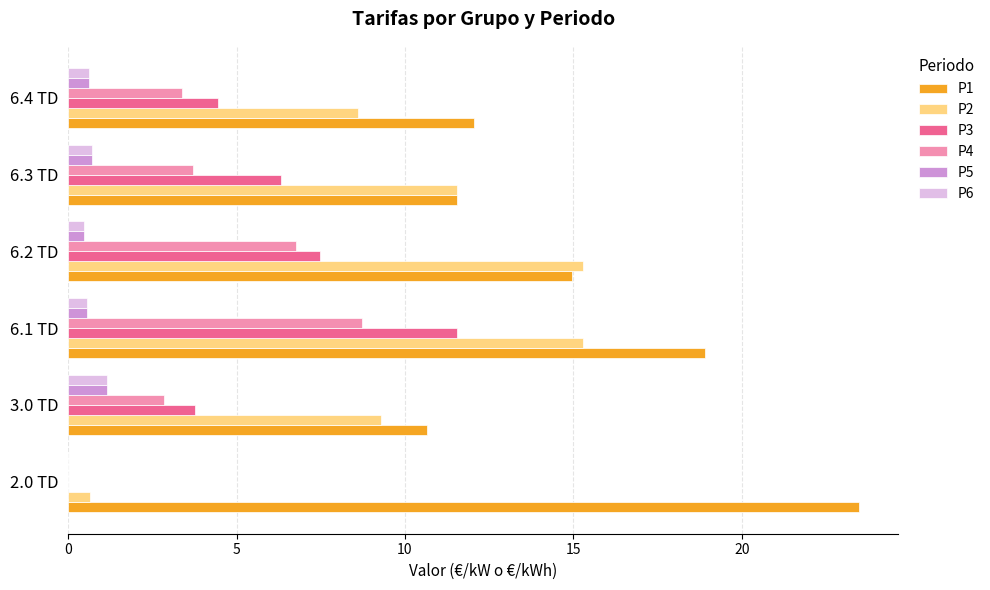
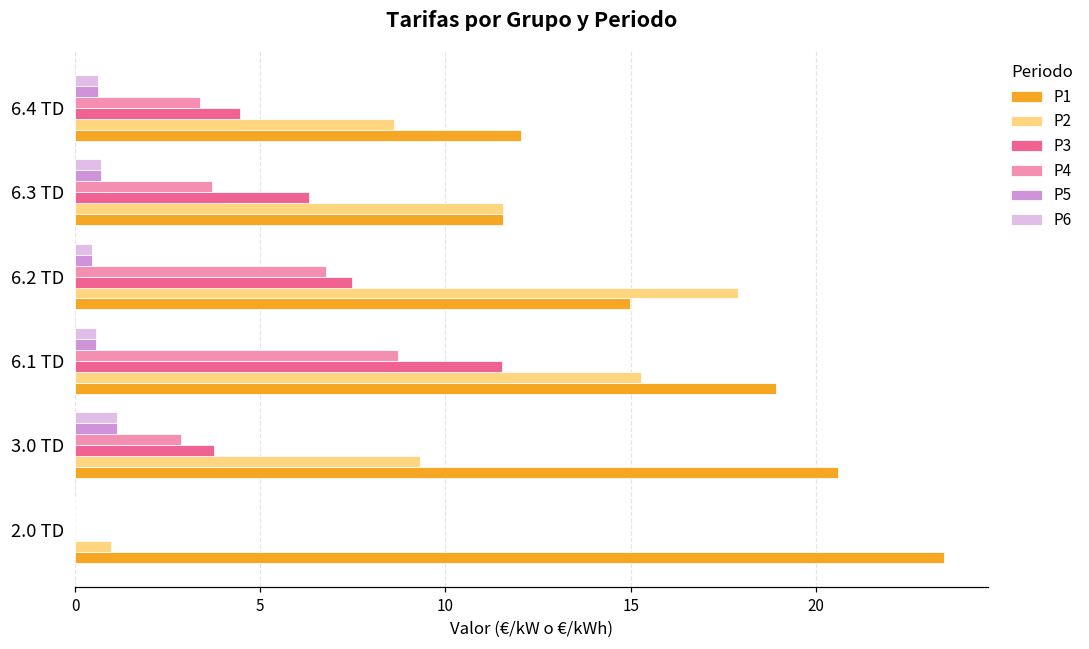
  {
    "P1": {
      "6.4 TD": 12.1,
      "6.3 TD": 11.5,
      "6.2 TD": 15.0,
      "6.1 TD": 18.9,
-     "3.0 TD": 10.6,
+     "3.0 TD": 20.6,
      "2.0 TD": 23.5
    },
    "P2": {
      "6.4 TD": 8.6,
      "6.3 TD": 11.5,
-     "6.2 TD": 15.3,
+     "6.2 TD": 17.9,
      "6.1 TD": 15.3,
      "3.0 TD": 9.3,
-     "2.0 TD": 0.6
+     "2.0 TD": 1.0
    }
  }
